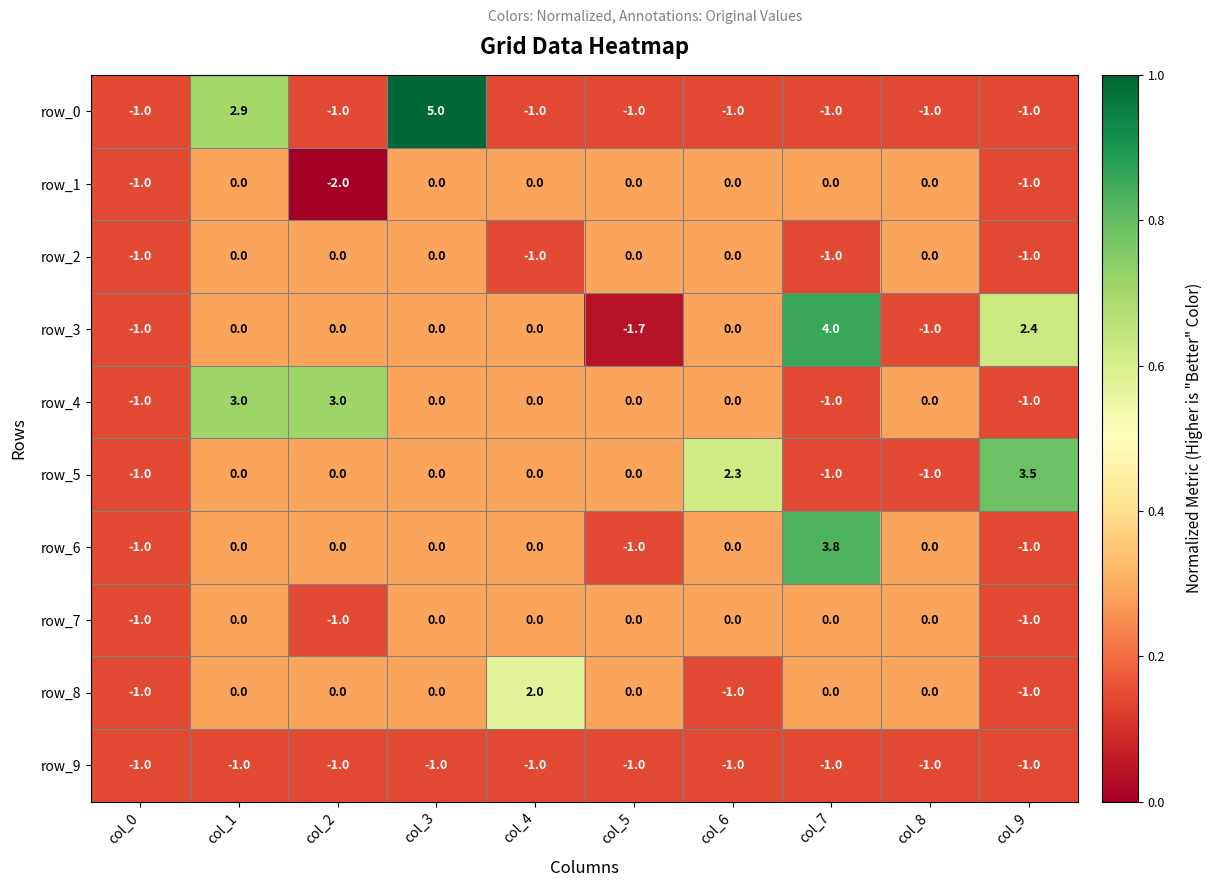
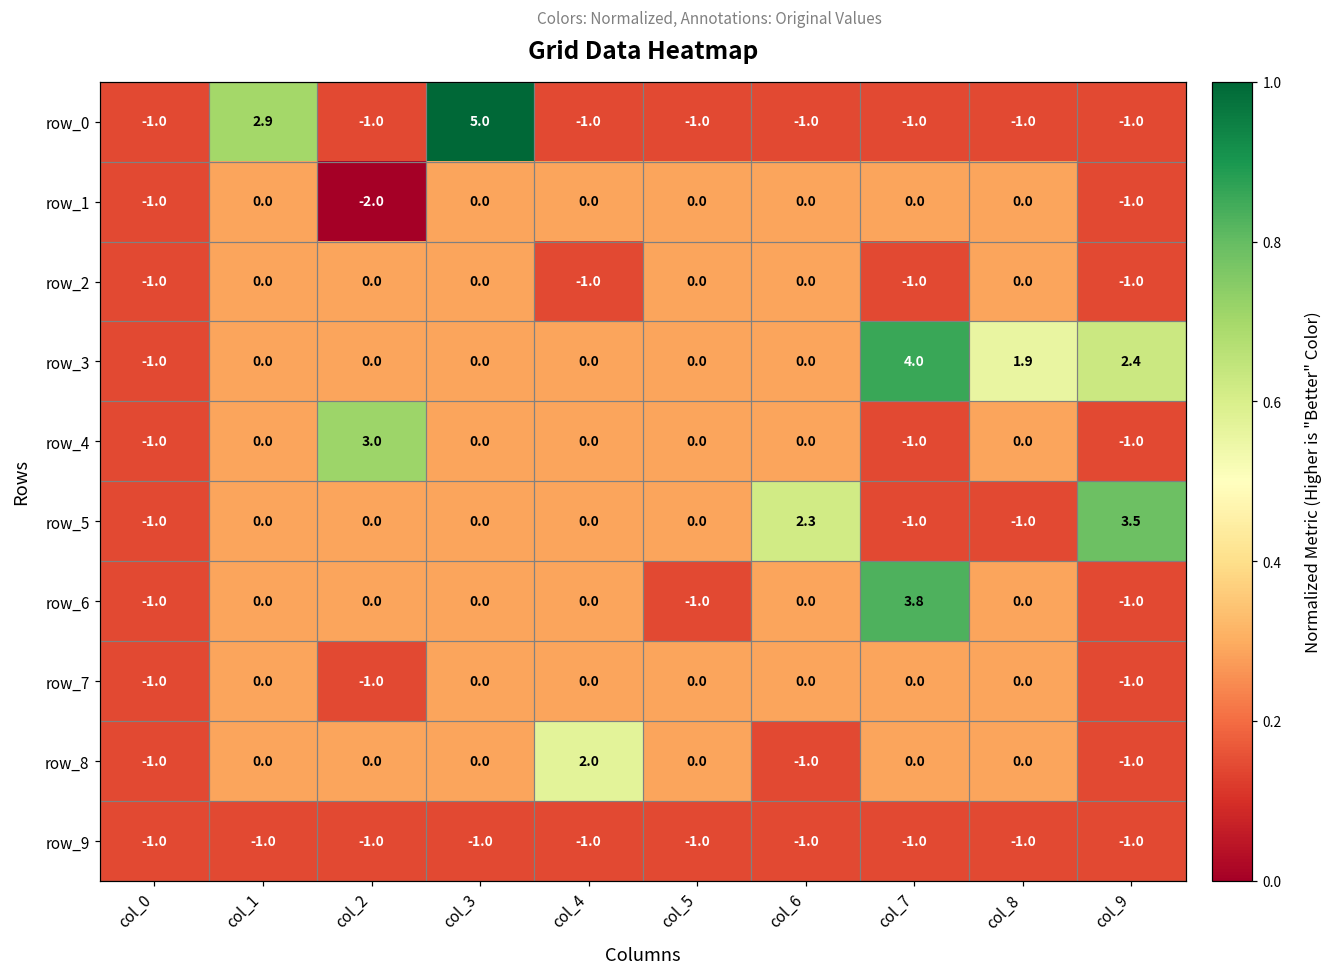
  {
    "row_0": {
      "col_0": -1.0,
      "col_1": 2.9,
      "col_2": -1.0,
      "col_3": 5.0,
      "col_4": -1.0,
      "col_5": -1.0,
      "col_6": -1.0,
      "col_7": -1.0,
      "col_8": -1.0,
      "col_9": -1.0
    },
    "row_1": {
      "col_0": -1.0,
      "col_1": 0.0,
      "col_2": -2.0,
      "col_3": 0.0,
      "col_4": 0.0,
      "col_5": 0.0,
      "col_6": 0.0,
      "col_7": 0.0,
      "col_8": 0.0,
      "col_9": -1.0
    },
    "row_2": {
      "col_0": -1.0,
      "col_1": 0.0,
      "col_2": 0.0,
      "col_3": 0.0,
      "col_4": -1.0,
      "col_5": 0.0,
      "col_6": 0.0,
      "col_7": -1.0,
      "col_8": 0.0,
      "col_9": -1.0
    },
    "row_3": {
      "col_0": -1.0,
      "col_1": 0.0,
      "col_2": 0.0,
      "col_3": 0.0,
      "col_4": 0.0,
-     "col_5": -1.7,
+     "col_5": 0.0,
      "col_6": 0.0,
      "col_7": 4.0,
-     "col_8": -1.0,
+     "col_8": 1.9,
      "col_9": 2.4
    },
    "row_4": {
      "col_0": -1.0,
-     "col_1": 3.0,
+     "col_1": 0.0,
      "col_2": 3.0,
      "col_3": 0.0,
      "col_4": 0.0,
      "col_5": 0.0,
      "col_6": 0.0,
      "col_7": -1.0,
      "col_8": 0.0,
      "col_9": -1.0
    },
    "row_5": {
      "col_0": -1.0,
      "col_1": 0.0,
      "col_2": 0.0,
      "col_3": 0.0,
      "col_4": 0.0,
      "col_5": 0.0,
      "col_6": 2.3,
      "col_7": -1.0,
      "col_8": -1.0,
      "col_9": 3.5
    },
    "row_6": {
      "col_0": -1.0,
      "col_1": 0.0,
      "col_2": 0.0,
      "col_3": 0.0,
      "col_4": 0.0,
      "col_5": -1.0,
      "col_6": 0.0,
      "col_7": 3.8,
      "col_8": 0.0,
      "col_9": -1.0
    },
    "row_7": {
      "col_0": -1.0,
      "col_1": 0.0,
      "col_2": -1.0,
      "col_3": 0.0,
      "col_4": 0.0,
      "col_5": 0.0,
      "col_6": 0.0,
      "col_7": 0.0,
      "col_8": 0.0,
      "col_9": -1.0
    },
    "row_8": {
      "col_0": -1.0,
      "col_1": 0.0,
      "col_2": 0.0,
      "col_3": 0.0,
      "col_4": 2.0,
      "col_5": 0.0,
      "col_6": -1.0,
      "col_7": 0.0,
      "col_8": 0.0,
      "col_9": -1.0
    },
    "row_9": {
      "col_0": -1.0,
      "col_1": -1.0,
      "col_2": -1.0,
      "col_3": -1.0,
      "col_4": -1.0,
      "col_5": -1.0,
      "col_6": -1.0,
      "col_7": -1.0,
      "col_8": -1.0,
      "col_9": -1.0
    }
  }
